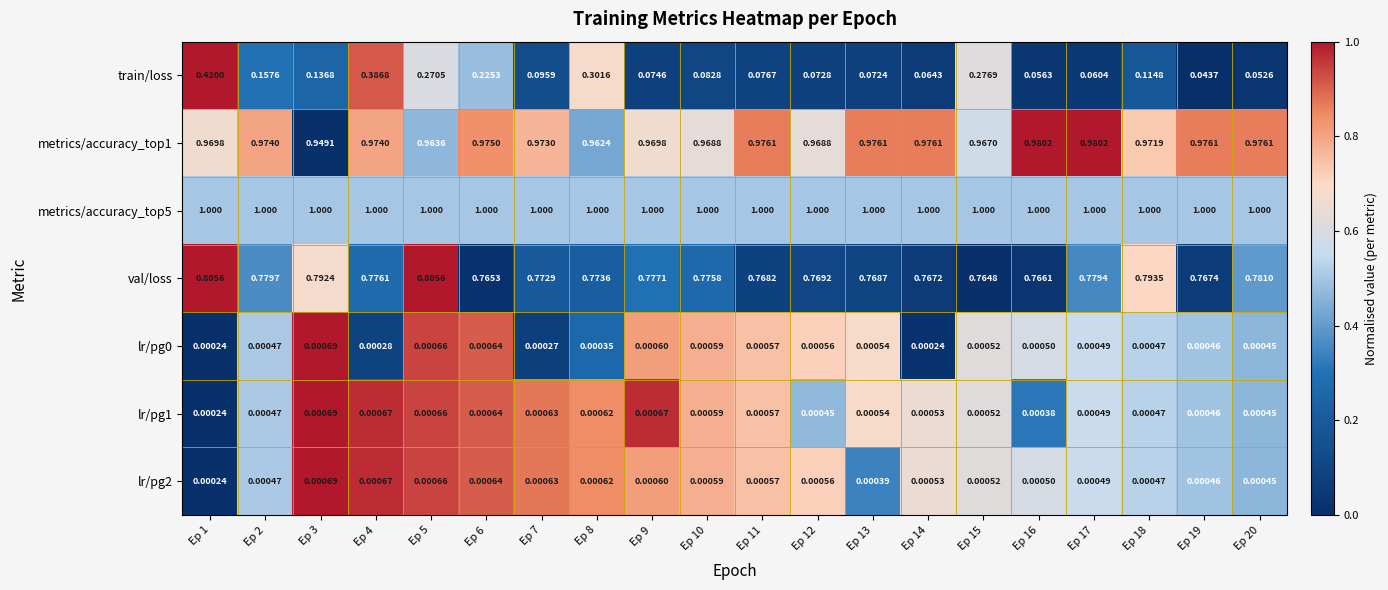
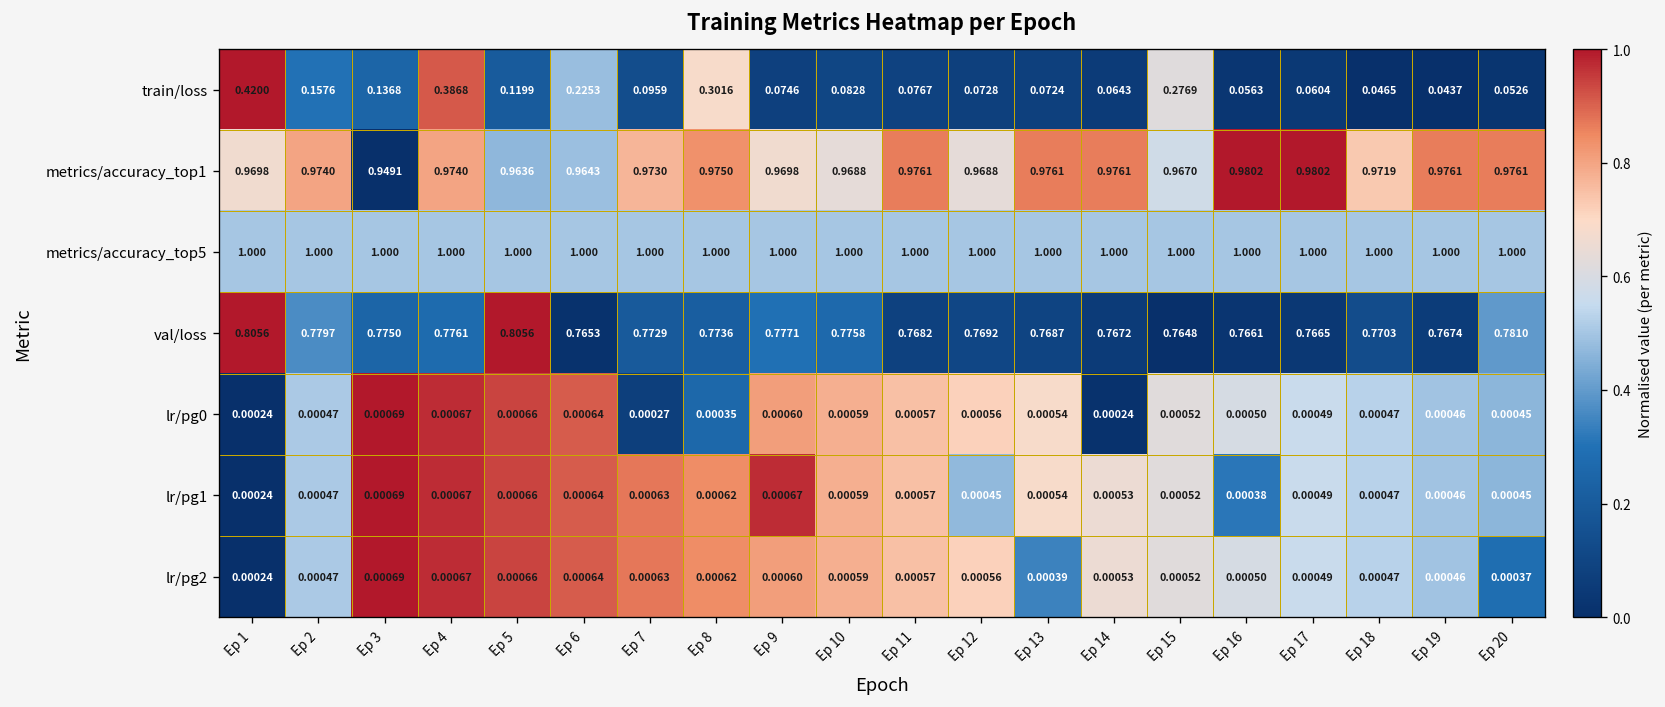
  {
    "train/loss": {
      "Ep 1": 0.4200,
      "Ep 2": 0.1576,
      "Ep 3": 0.1368,
      "Ep 4": 0.3868,
-     "Ep 5": 0.2705,
+     "Ep 5": 0.1199,
      "Ep 6": 0.2253,
      "Ep 7": 0.0959,
      "Ep 8": 0.3016,
      "Ep 9": 0.0746,
      "Ep 10": 0.0828,
      "Ep 11": 0.0767,
      "Ep 12": 0.0728,
      "Ep 13": 0.0724,
      "Ep 14": 0.0643,
      "Ep 15": 0.2769,
      "Ep 16": 0.0563,
      "Ep 17": 0.0604,
-     "Ep 18": 0.1148,
+     "Ep 18": 0.0465,
      "Ep 19": 0.0437,
      "Ep 20": 0.0526
    },
    "metrics/accuracy_top1": {
      "Ep 1": 0.9698,
      "Ep 2": 0.9740,
      "Ep 3": 0.9491,
      "Ep 4": 0.9740,
      "Ep 5": 0.9636,
-     "Ep 6": 0.9750,
+     "Ep 6": 0.9643,
      "Ep 7": 0.9730,
-     "Ep 8": 0.9624,
+     "Ep 8": 0.9750,
      "Ep 9": 0.9698,
      "Ep 10": 0.9688,
      "Ep 11": 0.9761,
      "Ep 12": 0.9688,
      "Ep 13": 0.9761,
      "Ep 14": 0.9761,
      "Ep 15": 0.9670,
      "Ep 16": 0.9802,
      "Ep 17": 0.9802,
      "Ep 18": 0.9719,
      "Ep 19": 0.9761,
      "Ep 20": 0.9761
    },
    "metrics/accuracy_top5": {
      "Ep 1": 1.000,
      "Ep 2": 1.000,
      "Ep 3": 1.000,
      "Ep 4": 1.000,
      "Ep 5": 1.000,
      "Ep 6": 1.000,
      "Ep 7": 1.000,
      "Ep 8": 1.000,
      "Ep 9": 1.000,
      "Ep 10": 1.000,
      "Ep 11": 1.000,
      "Ep 12": 1.000,
      "Ep 13": 1.000,
      "Ep 14": 1.000,
      "Ep 15": 1.000,
      "Ep 16": 1.000,
      "Ep 17": 1.000,
      "Ep 18": 1.000,
      "Ep 19": 1.000,
      "Ep 20": 1.000
    },
    "val/loss": {
      "Ep 1": 0.8056,
      "Ep 2": 0.7797,
-     "Ep 3": 0.7924,
+     "Ep 3": 0.7750,
      "Ep 4": 0.7761,
      "Ep 5": 0.8056,
      "Ep 6": 0.7653,
      "Ep 7": 0.7729,
      "Ep 8": 0.7736,
      "Ep 9": 0.7771,
      "Ep 10": 0.7758,
      "Ep 11": 0.7682,
      "Ep 12": 0.7692,
      "Ep 13": 0.7687,
      "Ep 14": 0.7672,
      "Ep 15": 0.7648,
      "Ep 16": 0.7661,
-     "Ep 17": 0.7794,
-     "Ep 18": 0.7935,
+     "Ep 17": 0.7665,
+     "Ep 18": 0.7703,
      "Ep 19": 0.7674,
      "Ep 20": 0.7810
    },
    "lr/pg0": {
      "Ep 1": 0.00024,
      "Ep 2": 0.00047,
      "Ep 3": 0.00069,
-     "Ep 4": 0.00028,
+     "Ep 4": 0.00067,
      "Ep 5": 0.00066,
      "Ep 6": 0.00064,
      "Ep 7": 0.00027,
      "Ep 8": 0.00035,
      "Ep 9": 0.00060,
      "Ep 10": 0.00059,
      "Ep 11": 0.00057,
      "Ep 12": 0.00056,
      "Ep 13": 0.00054,
      "Ep 14": 0.00024,
      "Ep 15": 0.00052,
      "Ep 16": 0.00050,
      "Ep 17": 0.00049,
      "Ep 18": 0.00047,
      "Ep 19": 0.00046,
      "Ep 20": 0.00045
    },
    "lr/pg1": {
      "Ep 1": 0.00024,
      "Ep 2": 0.00047,
      "Ep 3": 0.00069,
      "Ep 4": 0.00067,
      "Ep 5": 0.00066,
      "Ep 6": 0.00064,
      "Ep 7": 0.00063,
      "Ep 8": 0.00062,
      "Ep 9": 0.00067,
      "Ep 10": 0.00059,
      "Ep 11": 0.00057,
      "Ep 12": 0.00045,
      "Ep 13": 0.00054,
      "Ep 14": 0.00053,
      "Ep 15": 0.00052,
      "Ep 16": 0.00038,
      "Ep 17": 0.00049,
      "Ep 18": 0.00047,
      "Ep 19": 0.00046,
      "Ep 20": 0.00045
    },
    "lr/pg2": {
      "Ep 1": 0.00024,
      "Ep 2": 0.00047,
      "Ep 3": 0.00069,
      "Ep 4": 0.00067,
      "Ep 5": 0.00066,
      "Ep 6": 0.00064,
      "Ep 7": 0.00063,
      "Ep 8": 0.00062,
      "Ep 9": 0.00060,
      "Ep 10": 0.00059,
      "Ep 11": 0.00057,
      "Ep 12": 0.00056,
      "Ep 13": 0.00039,
      "Ep 14": 0.00053,
      "Ep 15": 0.00052,
      "Ep 16": 0.00050,
      "Ep 17": 0.00049,
      "Ep 18": 0.00047,
      "Ep 19": 0.00046,
-     "Ep 20": 0.00045
+     "Ep 20": 0.00037
    }
  }
